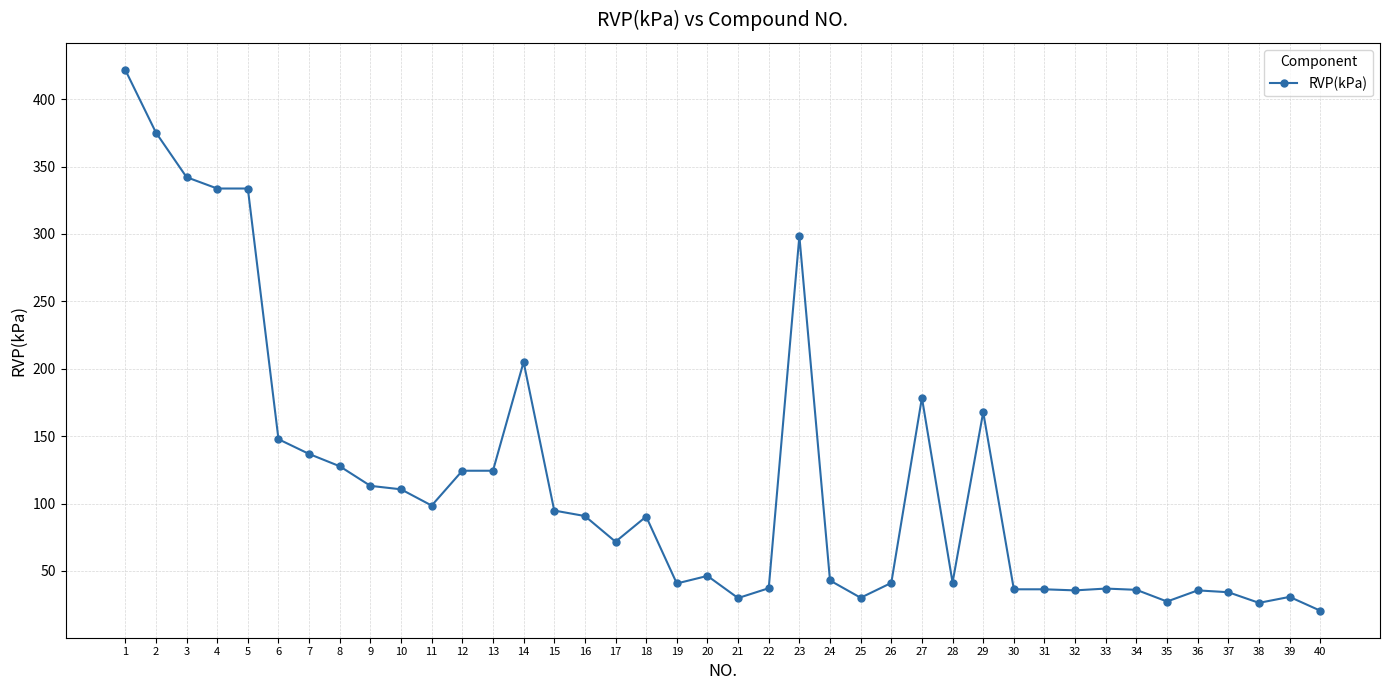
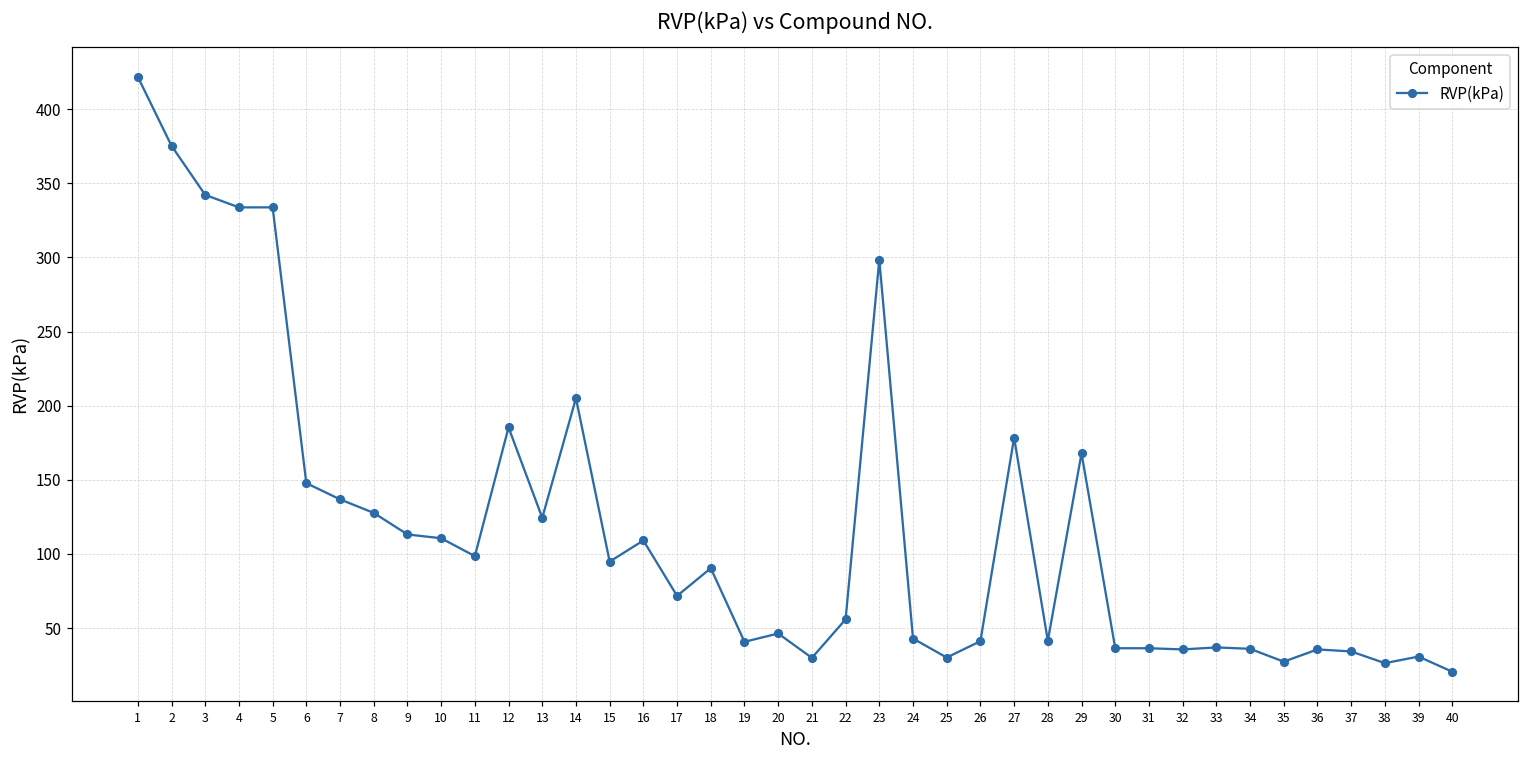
  {
    "1": 422,
    "2": 375,
    "3": 342,
    "4": 334,
    "5": 334,
    "6": 148,
    "7": 137,
    "8": 128,
    "9": 113,
    "10": 111,
    "11": 99,
-   "12": 124,
+   "12": 185,
    "13": 124,
    "14": 205,
    "15": 95,
-   "16": 91,
+   "16": 109,
    "17": 72,
    "18": 90,
    "19": 41,
    "20": 46,
    "21": 30,
-   "22": 37,
+   "22": 56,
    "23": 298,
    "24": 43,
    "25": 30,
    "26": 41,
    "27": 178,
    "28": 41,
    "29": 168,
    "30": 36,
    "31": 36,
    "32": 36,
    "33": 37,
    "34": 36,
    "35": 27,
    "36": 36,
    "37": 34,
    "38": 26,
    "39": 31,
    "40": 21
  }
